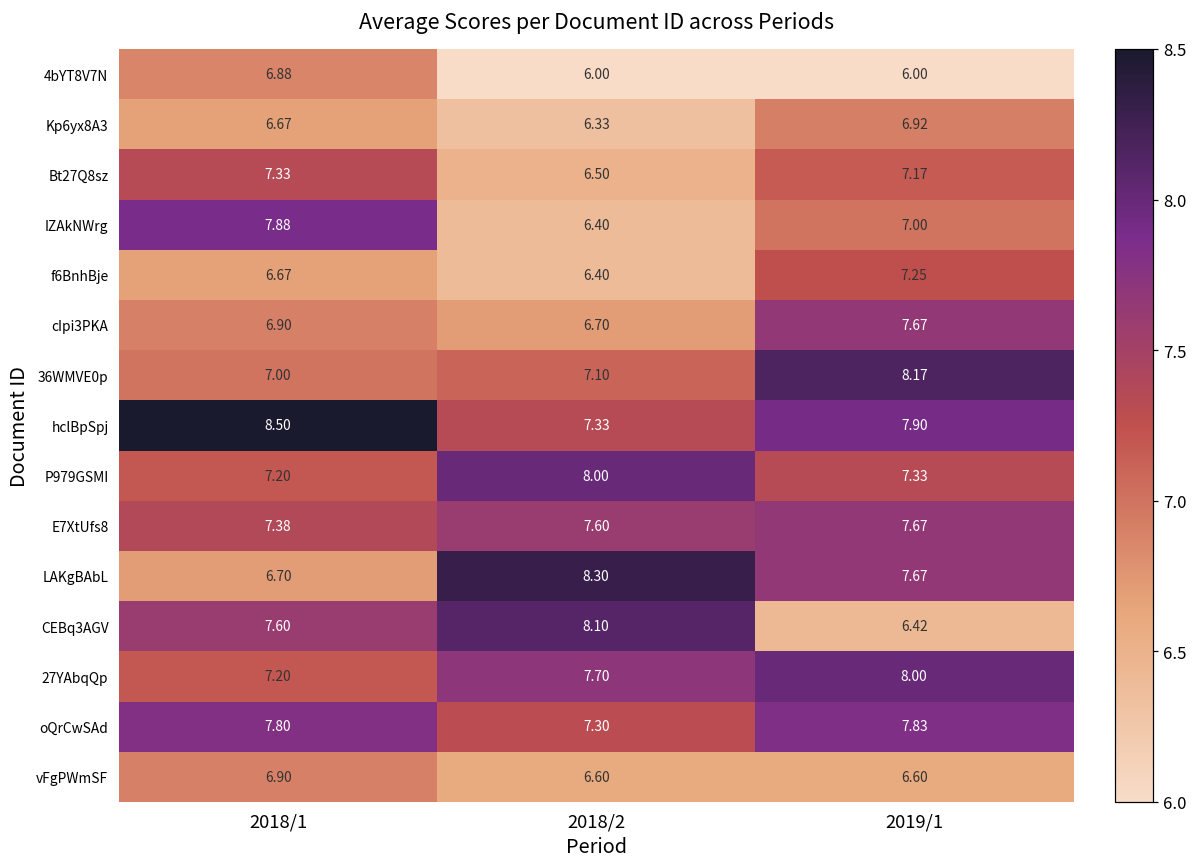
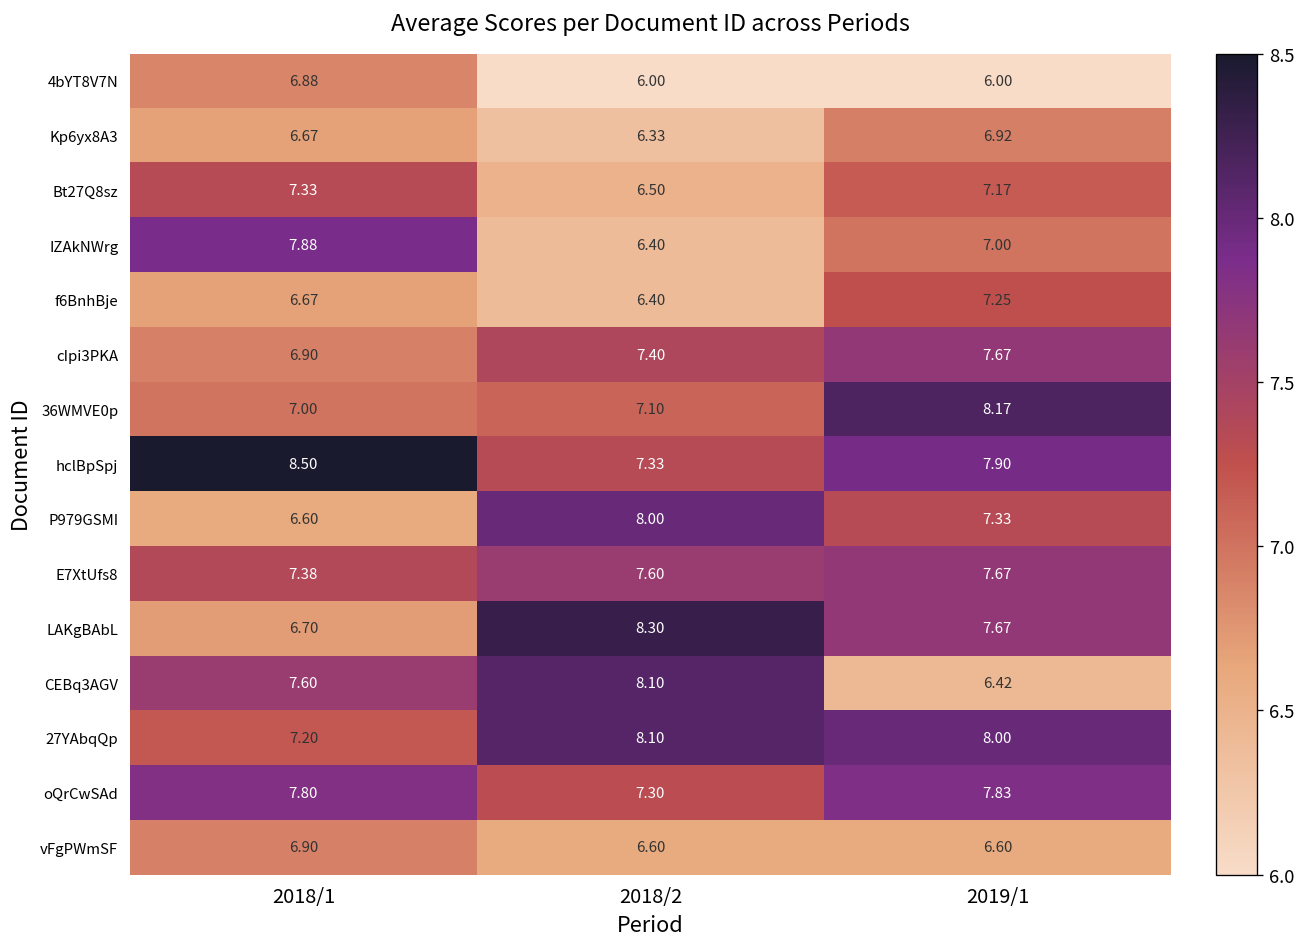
  {
    "4bYT8V7N": {
      "2018/1": 6.88,
      "2018/2": 6.00,
      "2019/1": 6.00
    },
    "Kp6yx8A3": {
      "2018/1": 6.67,
      "2018/2": 6.33,
      "2019/1": 6.92
    },
    "Bt27Q8sz": {
      "2018/1": 7.33,
      "2018/2": 6.50,
      "2019/1": 7.17
    },
    "IZAkNWrg": {
      "2018/1": 7.88,
      "2018/2": 6.40,
      "2019/1": 7.00
    },
    "f6BnhBje": {
      "2018/1": 6.67,
      "2018/2": 6.40,
      "2019/1": 7.25
    },
    "cIpi3PKA": {
      "2018/1": 6.90,
-     "2018/2": 6.70,
+     "2018/2": 7.40,
      "2019/1": 7.67
    },
    "36WMVE0p": {
      "2018/1": 7.00,
      "2018/2": 7.10,
      "2019/1": 8.17
    },
    "hclBpSpj": {
      "2018/1": 8.50,
      "2018/2": 7.33,
      "2019/1": 7.90
    },
    "P979GSMI": {
-     "2018/1": 7.20,
+     "2018/1": 6.60,
      "2018/2": 8.00,
      "2019/1": 7.33
    },
    "E7XtUfs8": {
      "2018/1": 7.38,
      "2018/2": 7.60,
      "2019/1": 7.67
    },
    "LAKgBAbL": {
      "2018/1": 6.70,
      "2018/2": 8.30,
      "2019/1": 7.67
    },
    "CEBq3AGV": {
      "2018/1": 7.60,
      "2018/2": 8.10,
      "2019/1": 6.42
    },
    "27YAbqQp": {
      "2018/1": 7.20,
-     "2018/2": 7.70,
+     "2018/2": 8.10,
      "2019/1": 8.00
    },
    "oQrCwSAd": {
      "2018/1": 7.80,
      "2018/2": 7.30,
      "2019/1": 7.83
    },
    "vFgPWmSF": {
      "2018/1": 6.90,
      "2018/2": 6.60,
      "2019/1": 6.60
    }
  }
